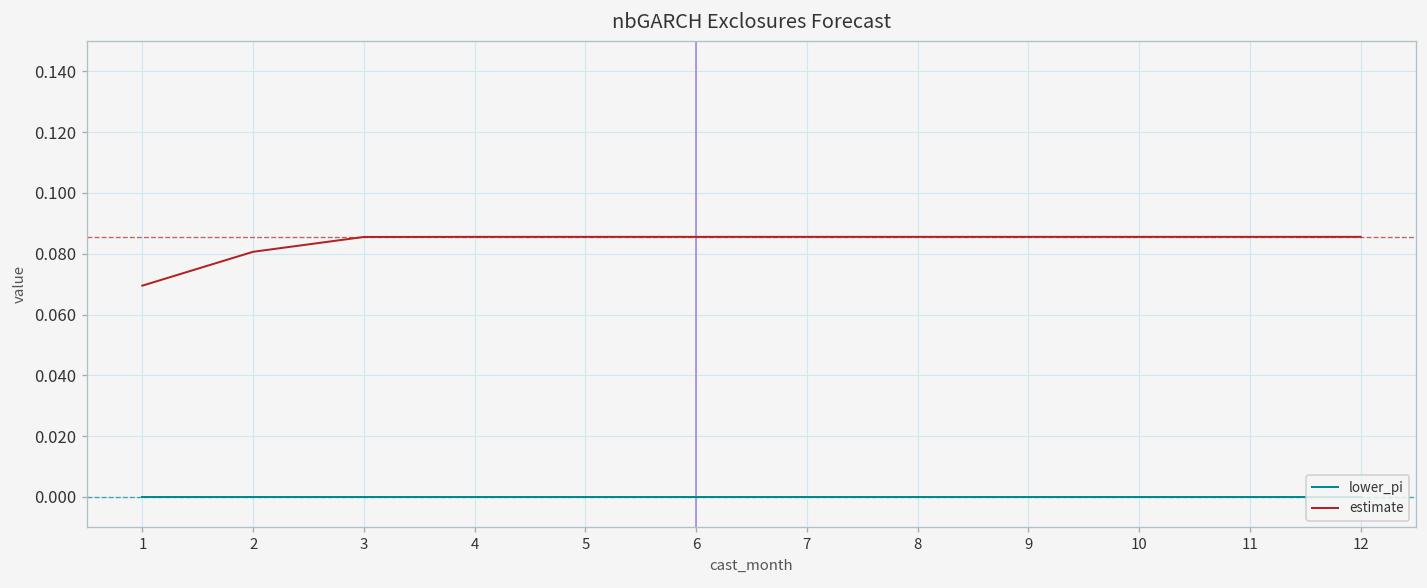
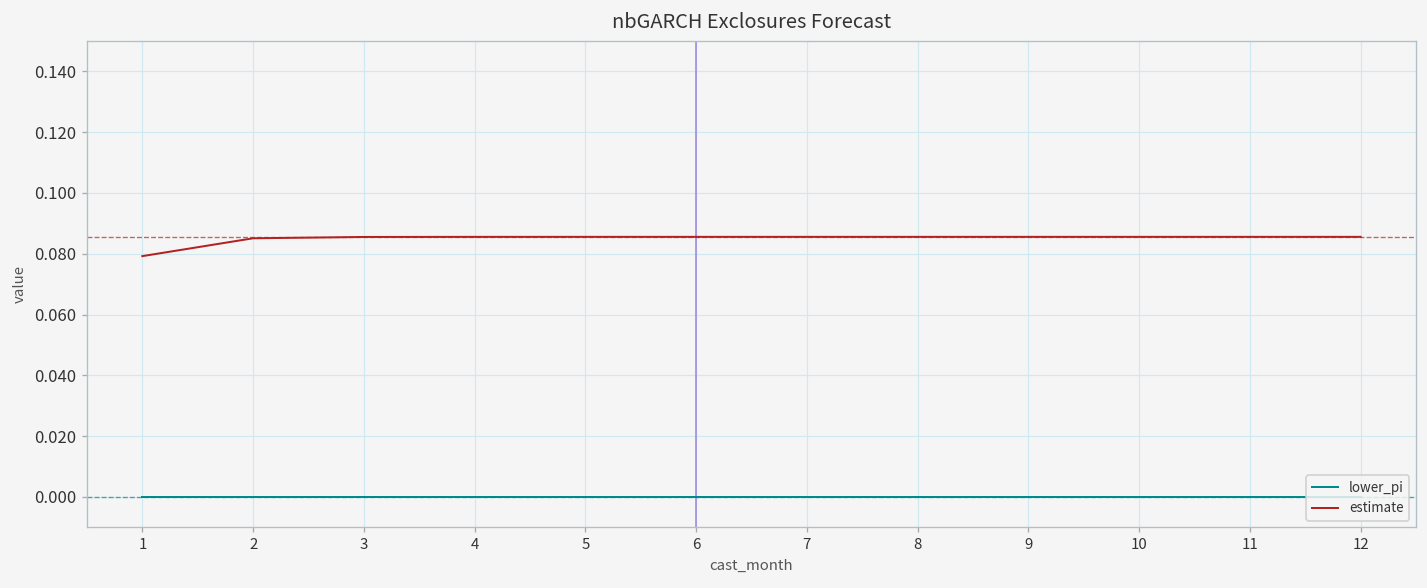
  {
    "lower_pi": {
      "1": 0.000,
      "2": 0.000,
      "3": 0.000,
      "4": 0.000,
      "5": 0.000,
      "6": 0.000,
      "7": 0.000,
      "8": 0.000,
      "9": 0.000,
      "10": 0.000,
      "11": 0.000
    },
    "estimate": {
-     "1": 0.069,
-     "2": 0.081,
+     "1": 0.079,
+     "2": 0.085,
      "3": 0.086,
      "4": 0.086,
      "5": 0.086,
      "6": 0.086,
      "7": 0.086,
      "8": 0.086,
      "9": 0.086,
      "10": 0.086,
      "11": 0.086,
      "12": 0.086
    }
  }
